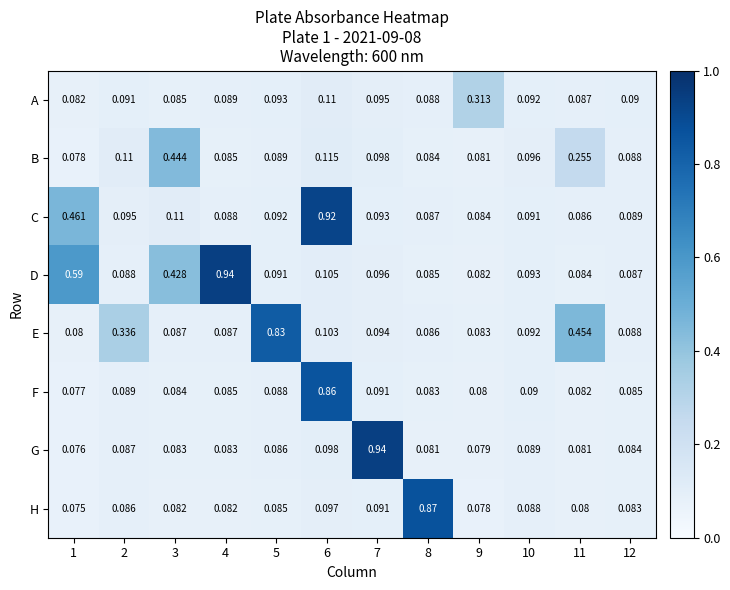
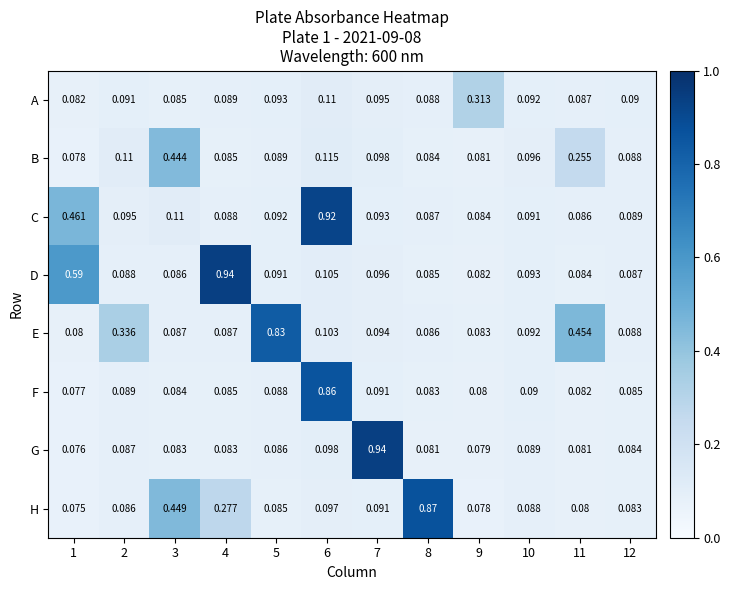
  {
    "A": {
      "1": 0.082,
      "2": 0.091,
      "3": 0.085,
      "4": 0.089,
      "5": 0.093,
      "6": 0.11,
      "7": 0.095,
      "8": 0.088,
      "9": 0.313,
      "10": 0.092,
      "11": 0.087,
      "12": 0.09
    },
    "B": {
      "1": 0.078,
      "2": 0.11,
      "3": 0.444,
      "4": 0.085,
      "5": 0.089,
      "6": 0.115,
      "7": 0.098,
      "8": 0.084,
      "9": 0.081,
      "10": 0.096,
      "11": 0.255,
      "12": 0.088
    },
    "C": {
      "1": 0.461,
      "2": 0.095,
      "3": 0.11,
      "4": 0.088,
      "5": 0.092,
      "6": 0.92,
      "7": 0.093,
      "8": 0.087,
      "9": 0.084,
      "10": 0.091,
      "11": 0.086,
      "12": 0.089
    },
    "D": {
      "1": 0.59,
      "2": 0.088,
-     "3": 0.428,
+     "3": 0.086,
      "4": 0.94,
      "5": 0.091,
      "6": 0.105,
      "7": 0.096,
      "8": 0.085,
      "9": 0.082,
      "10": 0.093,
      "11": 0.084,
      "12": 0.087
    },
    "E": {
      "1": 0.08,
      "2": 0.336,
      "3": 0.087,
      "4": 0.087,
      "5": 0.83,
      "6": 0.103,
      "7": 0.094,
      "8": 0.086,
      "9": 0.083,
      "10": 0.092,
      "11": 0.454,
      "12": 0.088
    },
    "F": {
      "1": 0.077,
      "2": 0.089,
      "3": 0.084,
      "4": 0.085,
      "5": 0.088,
      "6": 0.86,
      "7": 0.091,
      "8": 0.083,
      "9": 0.08,
      "10": 0.09,
      "11": 0.082,
      "12": 0.085
    },
    "G": {
      "1": 0.076,
      "2": 0.087,
      "3": 0.083,
      "4": 0.083,
      "5": 0.086,
      "6": 0.098,
      "7": 0.94,
      "8": 0.081,
      "9": 0.079,
      "10": 0.089,
      "11": 0.081,
      "12": 0.084
    },
    "H": {
      "1": 0.075,
      "2": 0.086,
-     "3": 0.082,
-     "4": 0.082,
+     "3": 0.449,
+     "4": 0.277,
      "5": 0.085,
      "6": 0.097,
      "7": 0.091,
      "8": 0.87,
      "9": 0.078,
      "10": 0.088,
      "11": 0.08,
      "12": 0.083
    }
  }
